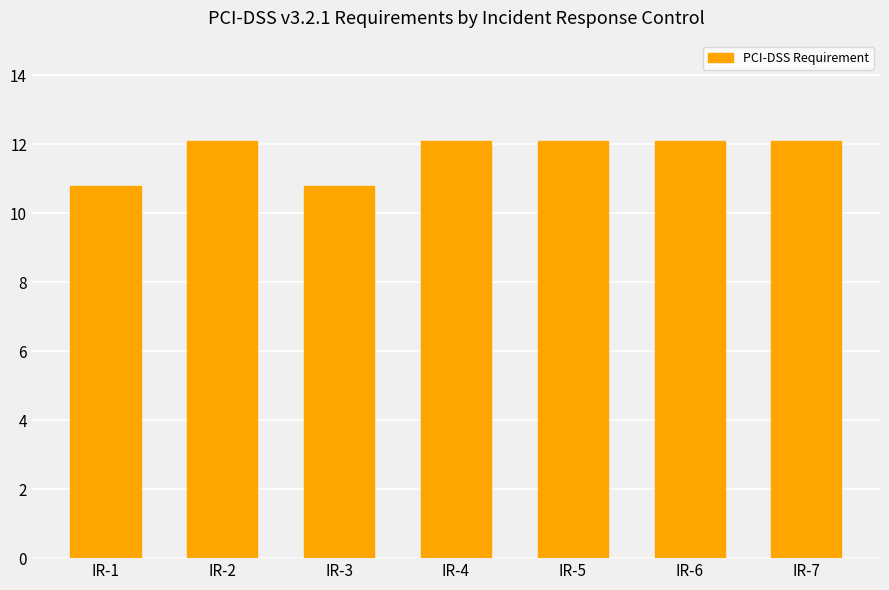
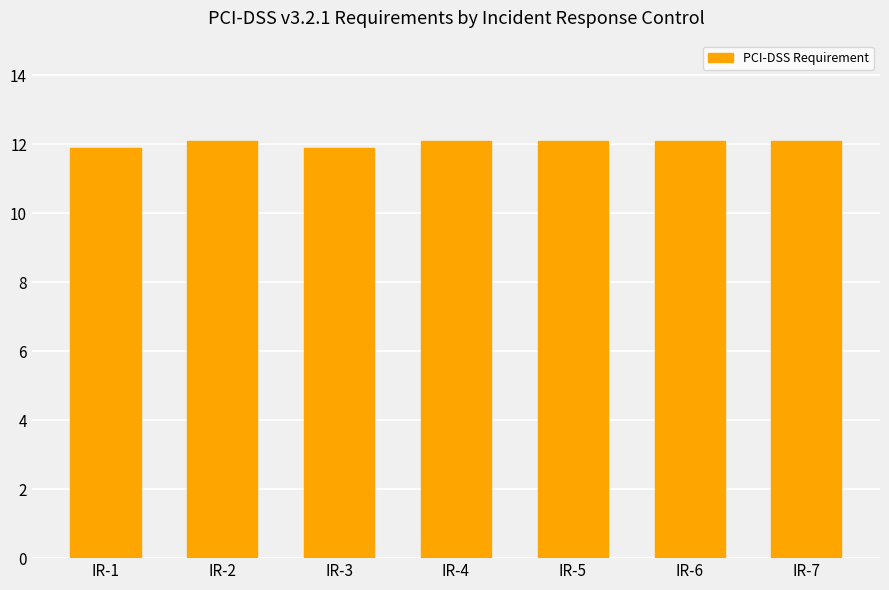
  {
-   "IR-1": 10.8,
+   "IR-1": 11.9,
    "IR-2": 12.1,
-   "IR-3": 10.8,
+   "IR-3": 11.9,
    "IR-4": 12.1,
    "IR-5": 12.1,
    "IR-6": 12.1,
    "IR-7": 12.1
  }
